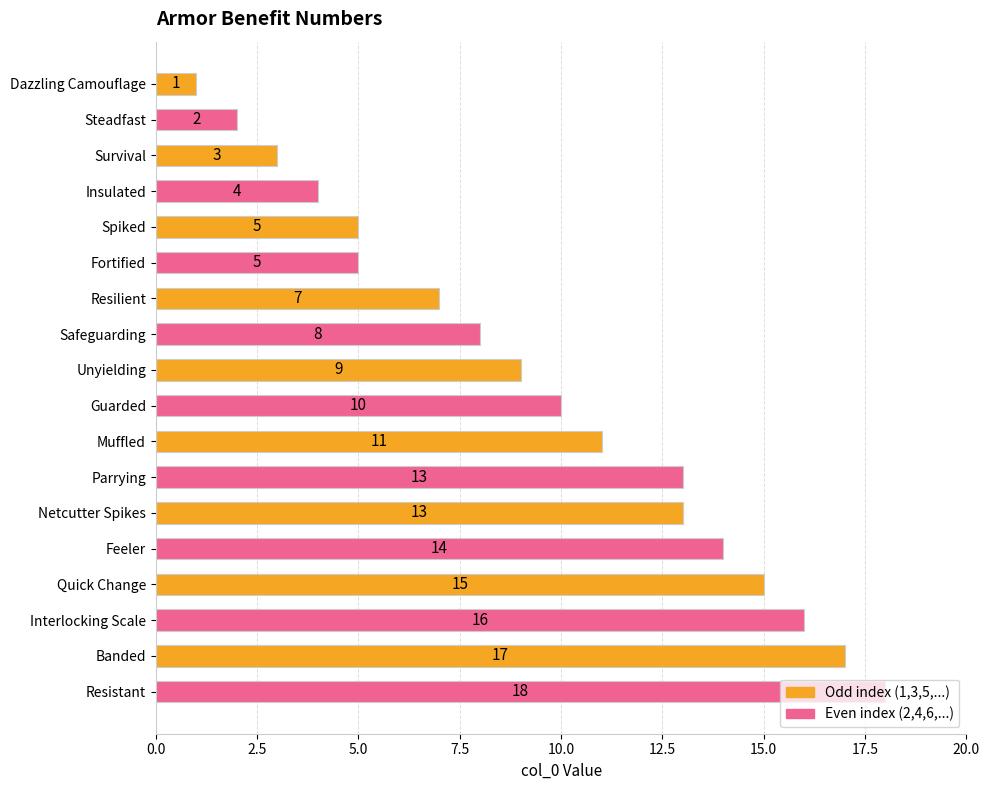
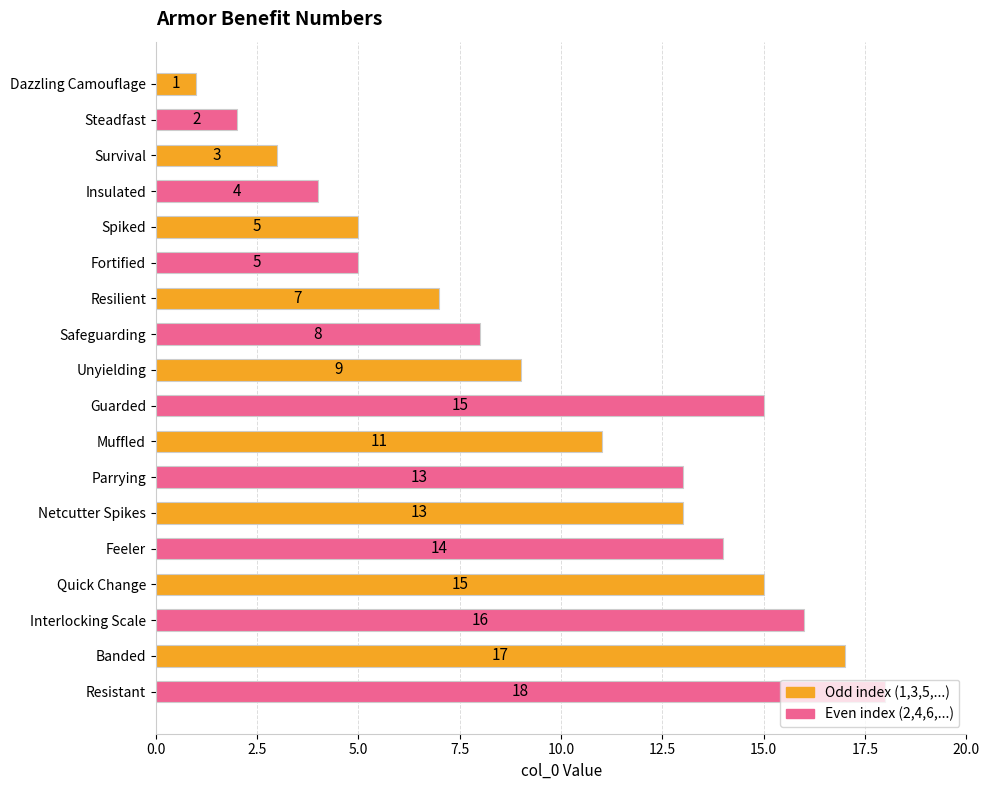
  {
    "Dazzling Camouflage": 1,
    "Steadfast": 2,
    "Survival": 3,
    "Insulated": 4,
    "Spiked": 5,
    "Fortified": 5,
    "Resilient": 7,
    "Safeguarding": 8,
    "Unyielding": 9,
-   "Guarded": 10,
+   "Guarded": 15,
    "Muffled": 11,
    "Parrying": 13,
    "Netcutter Spikes": 13,
    "Feeler": 14,
    "Quick Change": 15,
    "Interlocking Scale": 16,
    "Banded": 17
  }
